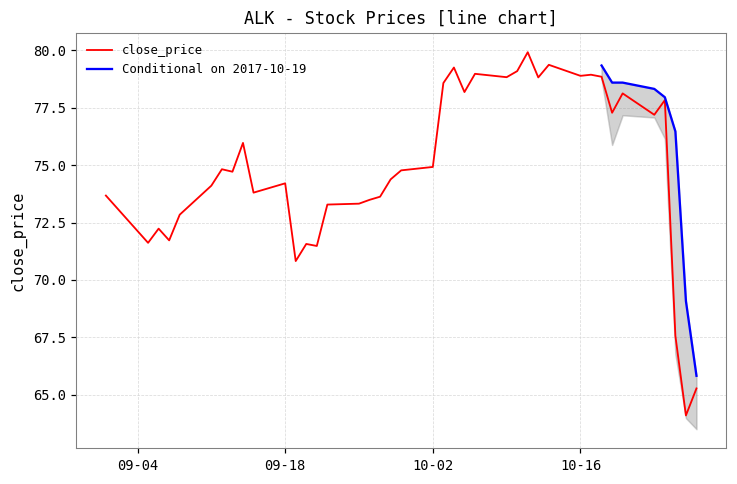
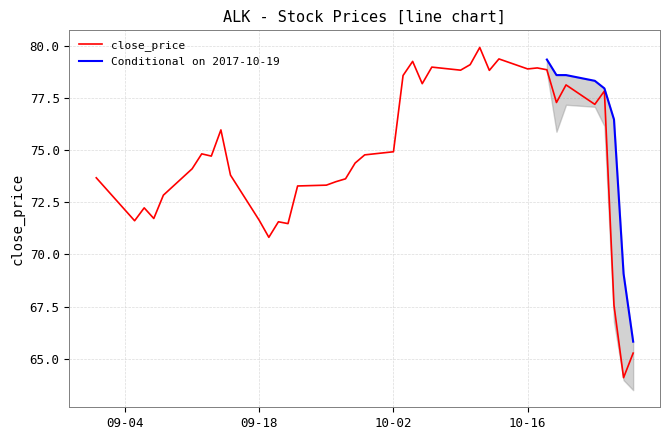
  {
    "close_price": {
-     "09-18": 74.2,
+     "09-18": 71.6,
      "10-02": 74.9,
      "10-16": 78.9
    }
  }
